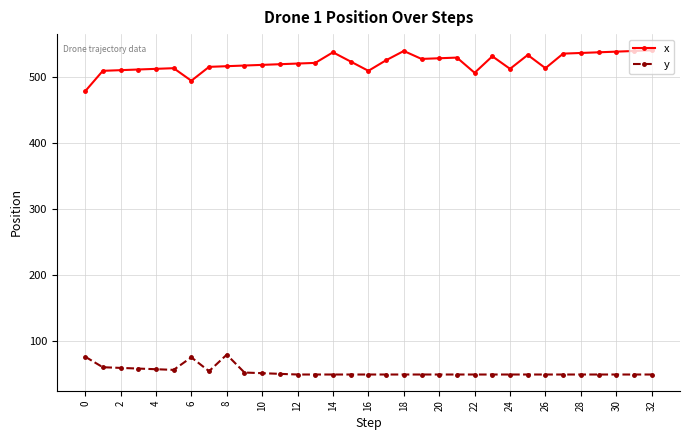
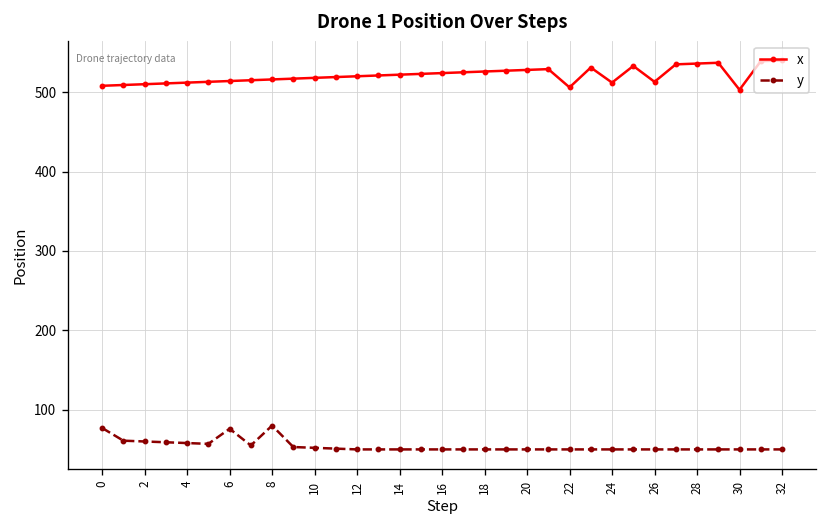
  {
    "x": {
-     "0": 480,
+     "0": 510,
      "2": 510,
      "4": 510,
-     "6": 490,
+     "6": 510,
      "8": 520,
      "10": 520,
      "12": 520,
-     "14": 540,
-     "16": 510,
-     "18": 540,
+     "14": 520,
+     "16": 520,
+     "18": 530,
      "20": 530,
      "22": 510,
      "24": 510,
      "26": 510,
      "28": 540,
-     "30": 540
+     "30": 500
    },
    "y": {
      "0": 80,
      "2": 60,
      "4": 60,
      "6": 80,
      "8": 80,
      "10": 50,
      "12": 50,
      "14": 50,
      "16": 50,
      "18": 50,
      "20": 50,
      "22": 50,
      "24": 50,
      "26": 50,
      "28": 50,
      "30": 50,
      "32": 50
    }
  }
